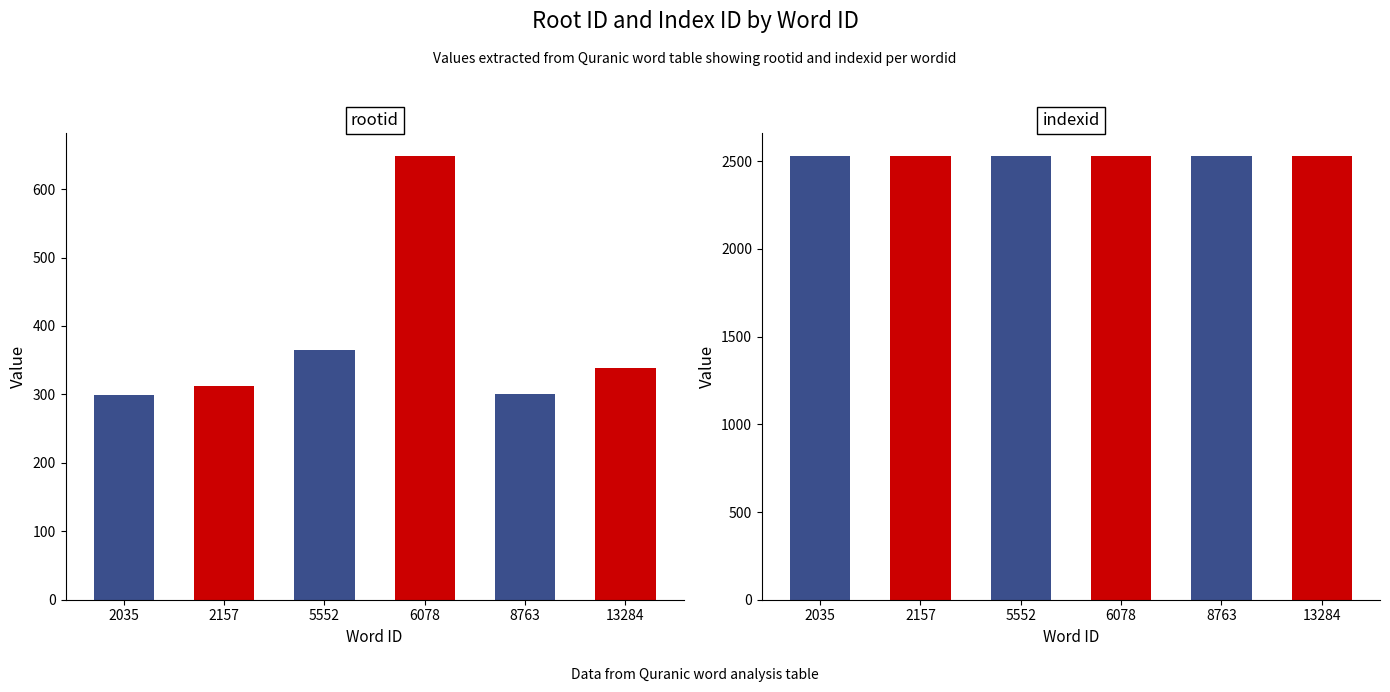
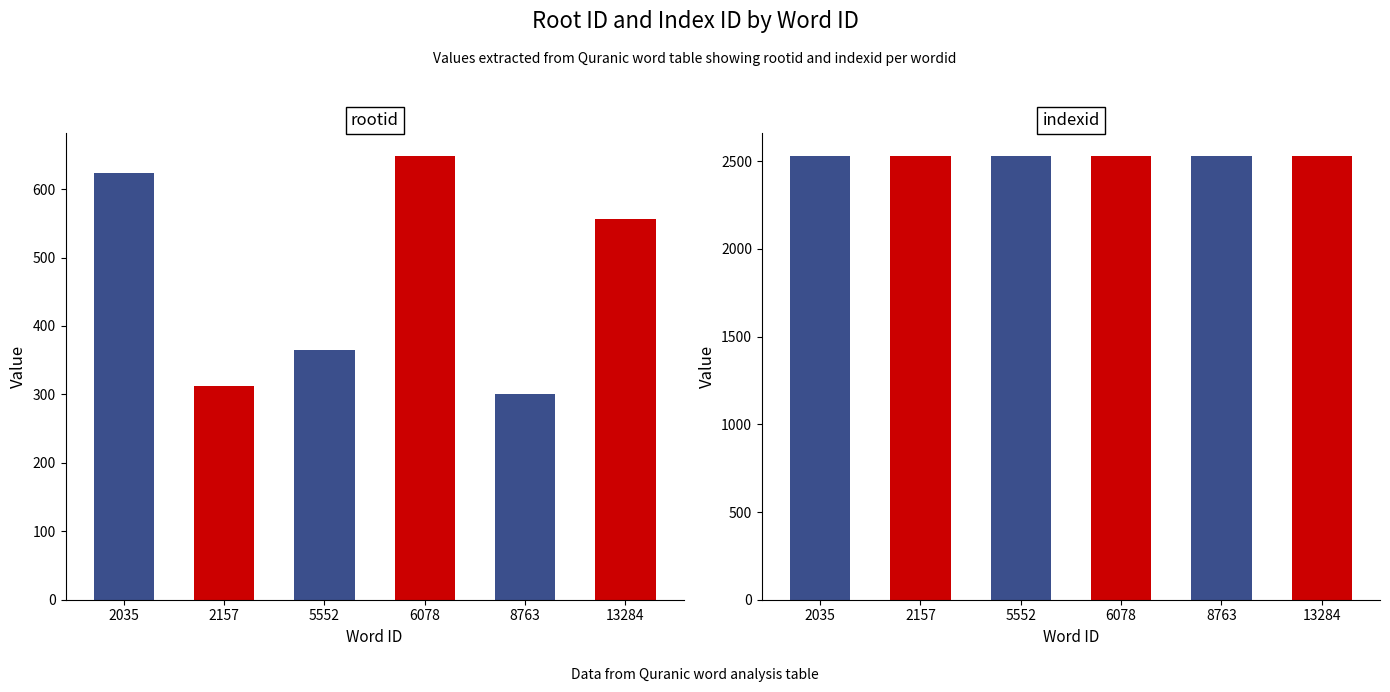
  {
    "rootid": {
-     "2035": 300,
+     "2035": 620,
      "2157": 310,
      "5552": 370,
      "6078": 650,
      "8763": 300,
-     "13284": 340
+     "13284": 560
    },
    "indexid": {
      "2035": 2530,
      "2157": 2530,
      "5552": 2530,
      "6078": 2530,
      "8763": 2530,
      "13284": 2530
    }
  }
